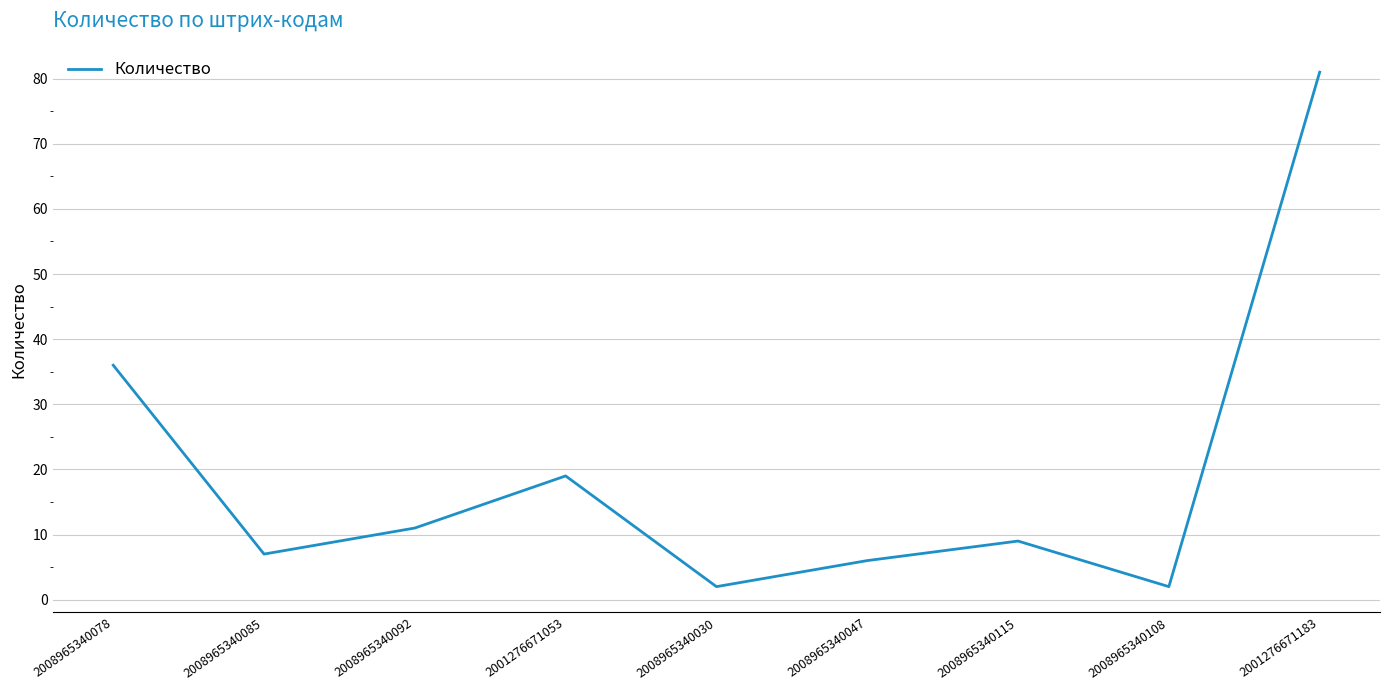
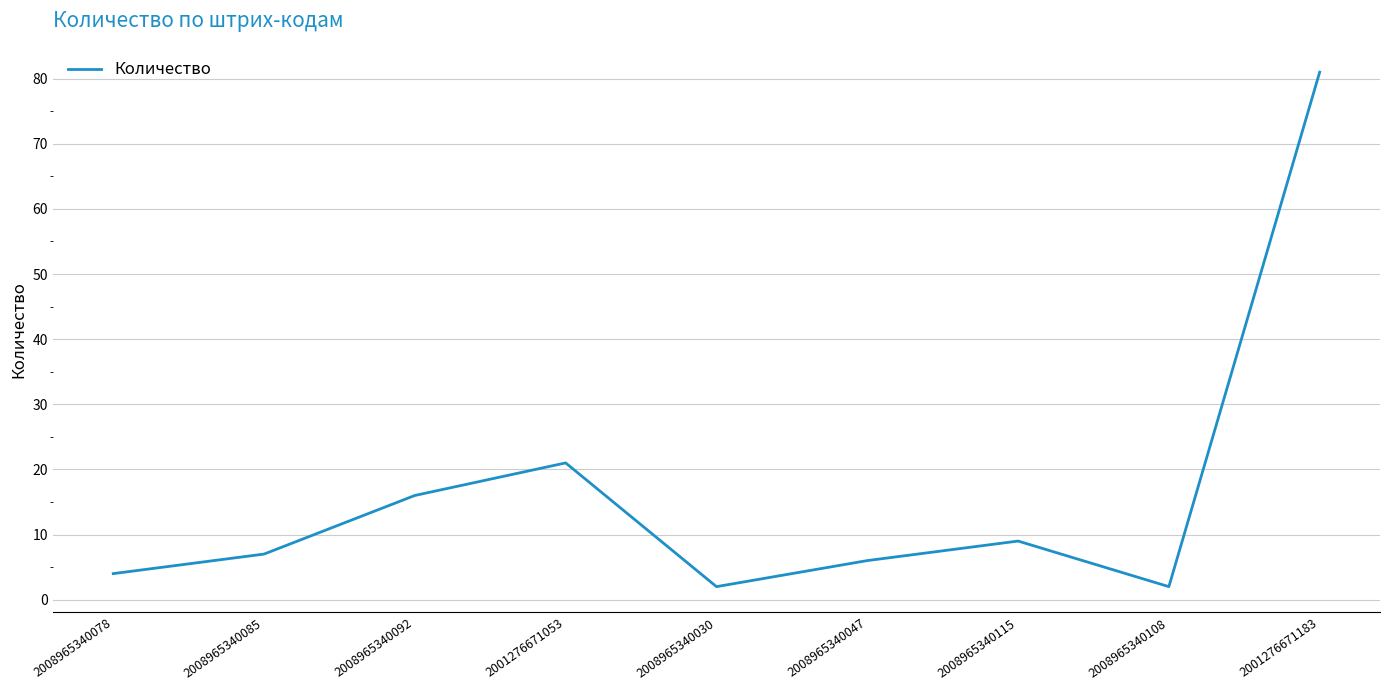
  {
-   "2008965340078": 36,
+   "2008965340078": 4,
    "2008965340085": 7,
-   "2008965340092": 11,
-   "2001276671053": 19,
+   "2008965340092": 16,
+   "2001276671053": 21,
    "2008965340030": 2,
    "2008965340047": 6,
    "2008965340115": 9,
    "2008965340108": 2,
    "2001276671183": 81
  }
